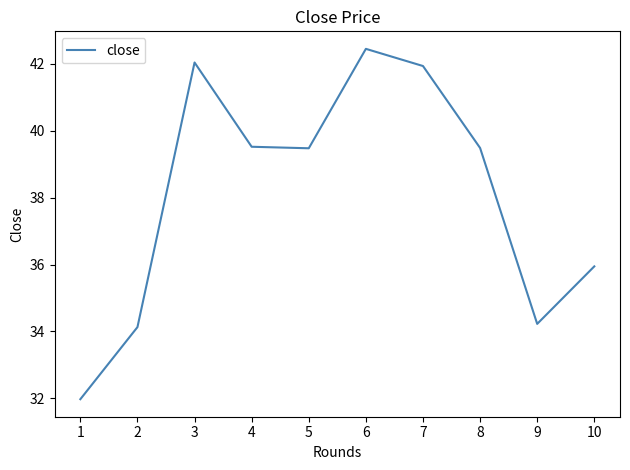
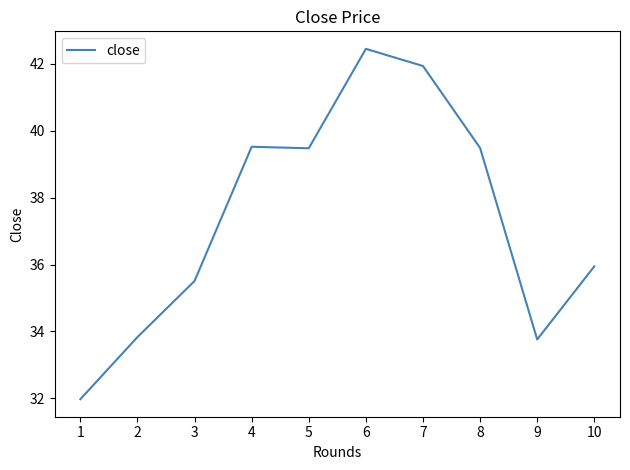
  {
    "1": 32.0,
-   "2": 34.1,
-   "3": 42.0,
+   "2": 33.8,
+   "3": 35.5,
    "4": 39.5,
    "5": 39.5,
    "6": 42.4,
    "7": 41.9,
    "8": 39.5,
-   "9": 34.2,
+   "9": 33.8,
    "10": 35.9
  }
